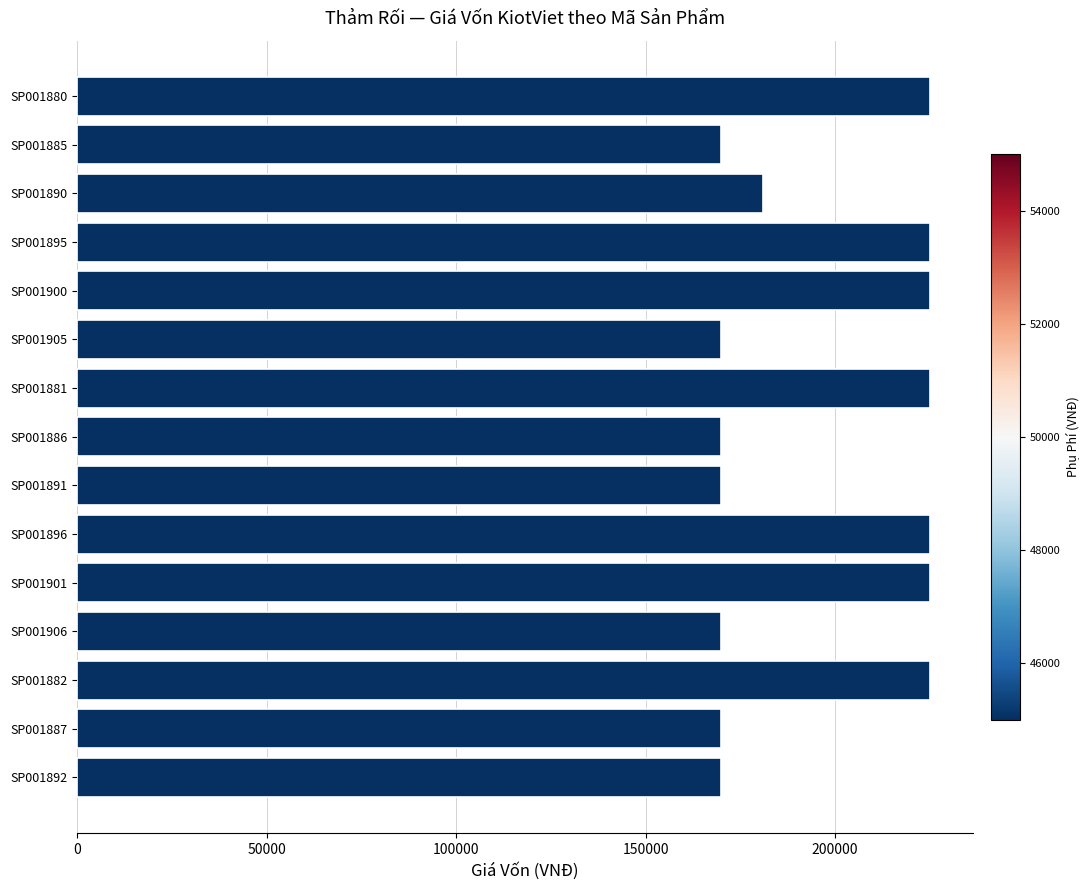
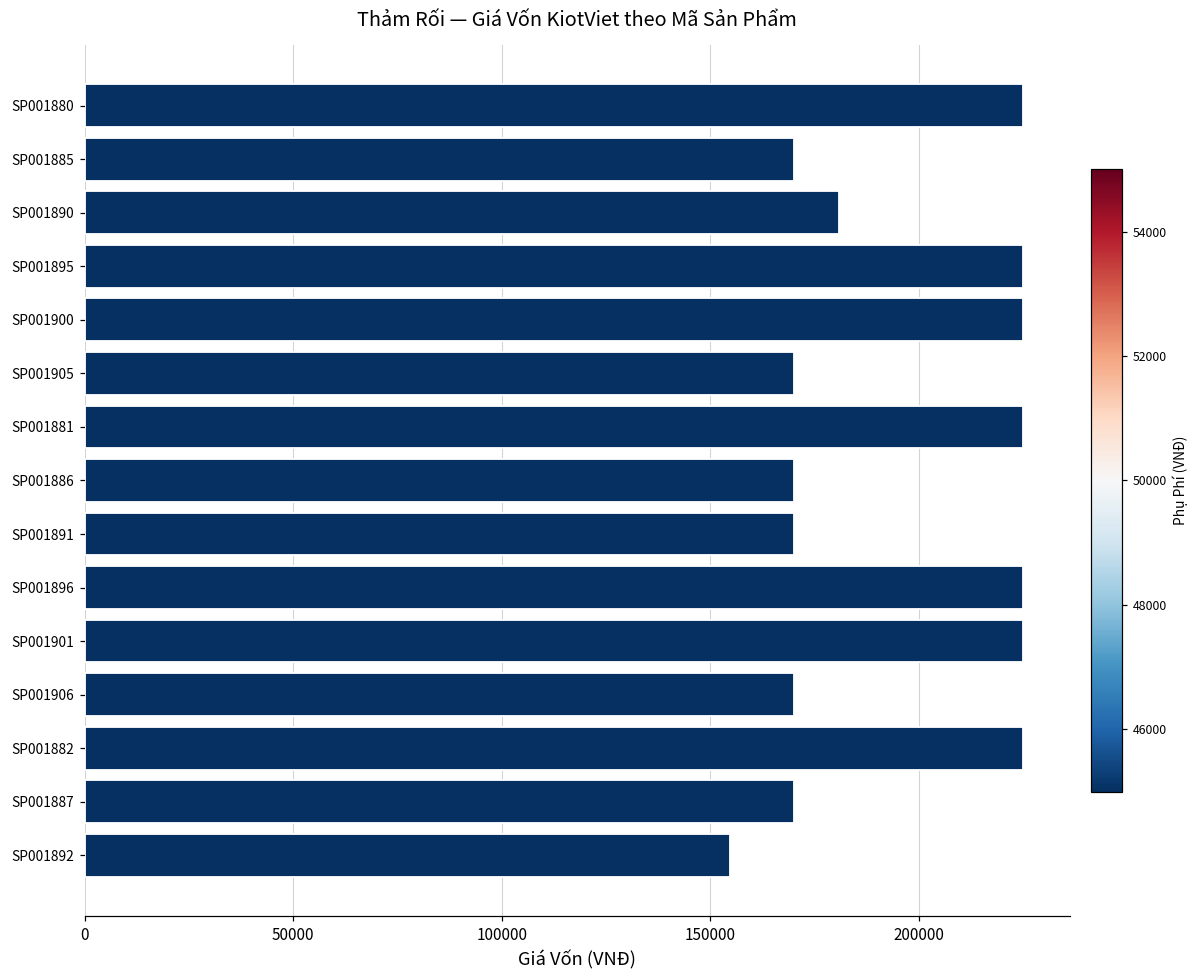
  {
    "SP001880": 225000,
    "SP001885": 170000,
    "SP001890": 181000,
    "SP001895": 225000,
    "SP001900": 225000,
    "SP001905": 170000,
    "SP001881": 225000,
    "SP001886": 170000,
    "SP001891": 170000,
    "SP001896": 225000,
    "SP001901": 225000,
    "SP001906": 170000,
    "SP001882": 225000,
    "SP001887": 170000,
-   "SP001892": 170000
+   "SP001892": 155000
  }
